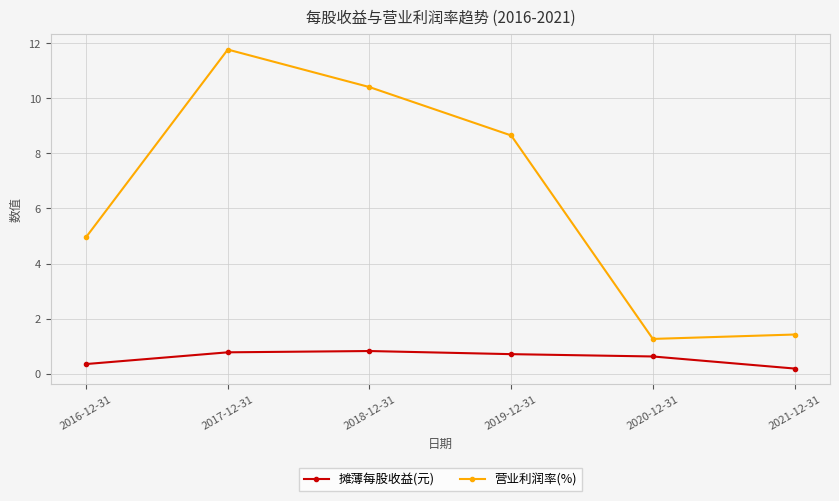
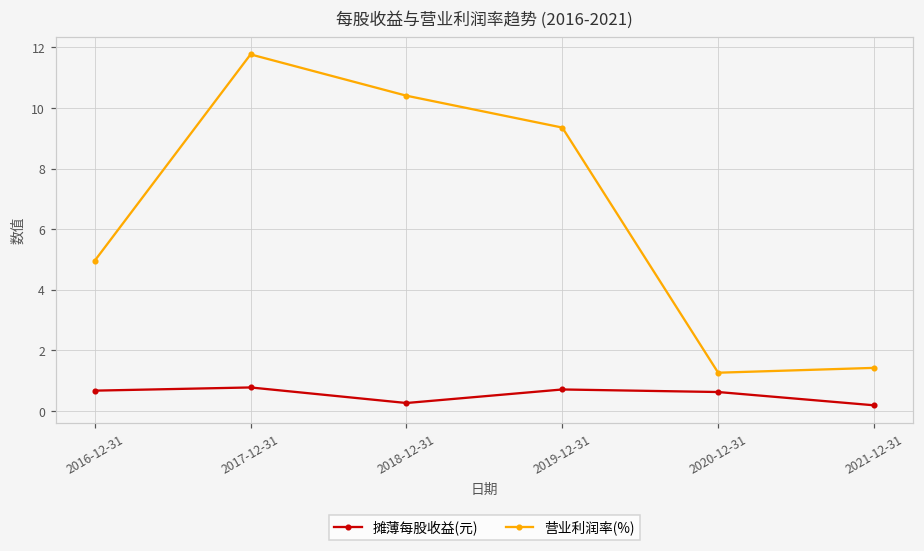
  {
    "摊薄每股收益(元)": {
-     "2016-12-31": 0.4,
+     "2016-12-31": 0.7,
      "2017-12-31": 0.8,
-     "2018-12-31": 0.8,
+     "2018-12-31": 0.3,
      "2019-12-31": 0.7,
      "2020-12-31": 0.6,
      "2021-12-31": 0.2
    },
    "营业利润率(%)": {
      "2016-12-31": 5.0,
      "2017-12-31": 11.8,
      "2018-12-31": 10.4,
-     "2019-12-31": 8.7,
+     "2019-12-31": 9.4,
      "2020-12-31": 1.3,
      "2021-12-31": 1.4
    }
  }
